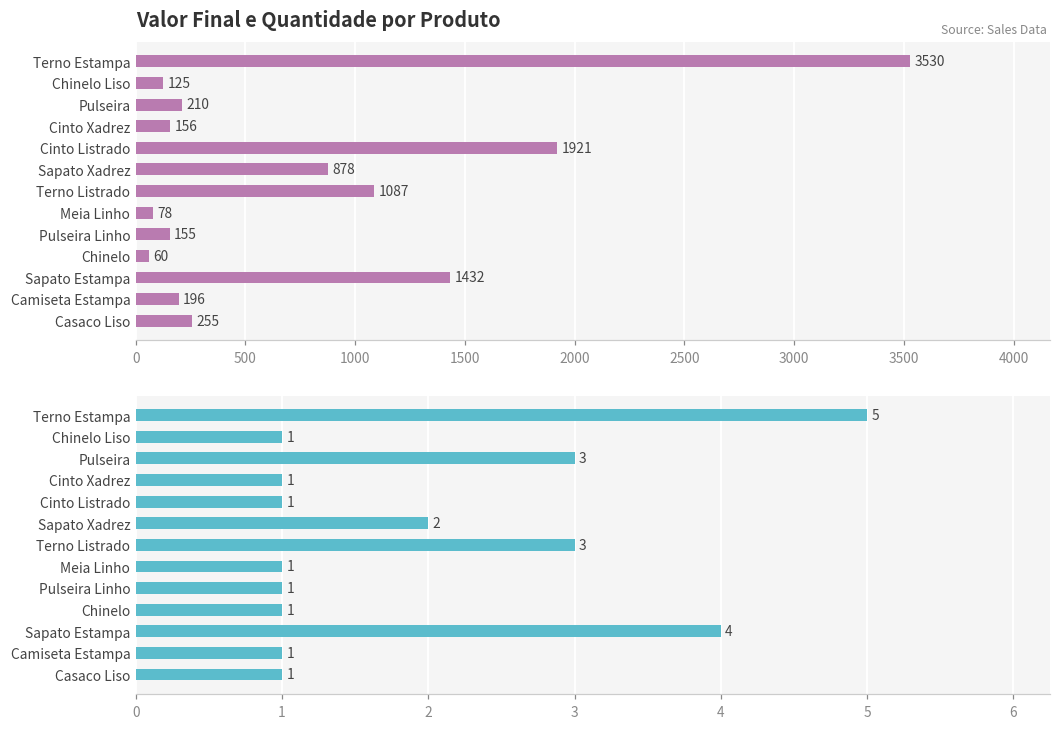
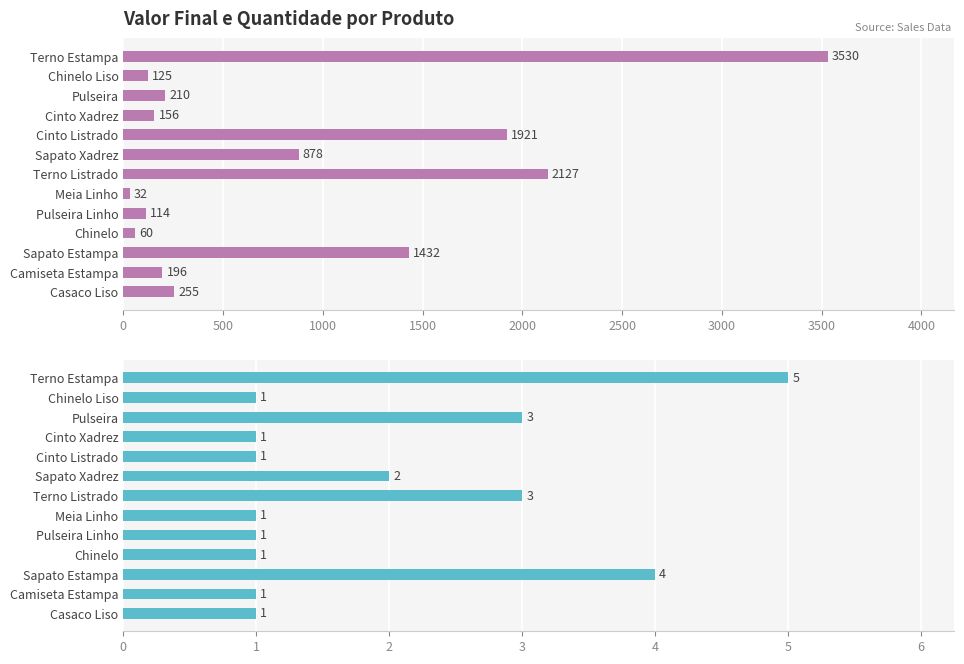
  {
    "Valor Final e Quantidade por Produto": {
      "Terno Estampa": 3530,
      "Chinelo Liso": 125,
      "Pulseira": 210,
      "Cinto Xadrez": 156,
      "Cinto Listrado": 1921,
      "Sapato Xadrez": 878,
-     "Terno Listrado": 1087,
-     "Meia Linho": 78,
-     "Pulseira Linho": 155,
+     "Terno Listrado": 2127,
+     "Meia Linho": 32,
+     "Pulseira Linho": 114,
      "Chinelo": 60,
      "Sapato Estampa": 1432,
      "Camiseta Estampa": 196,
      "Casaco Liso": 255
    }
  }
